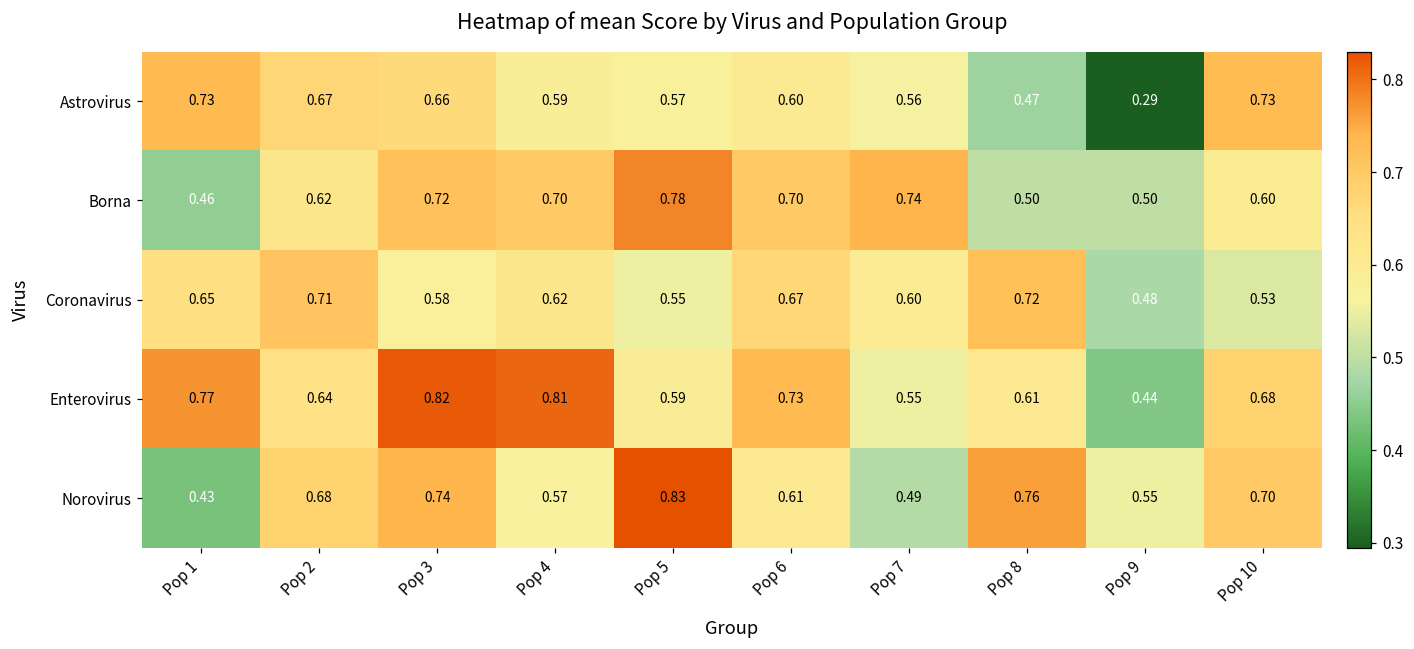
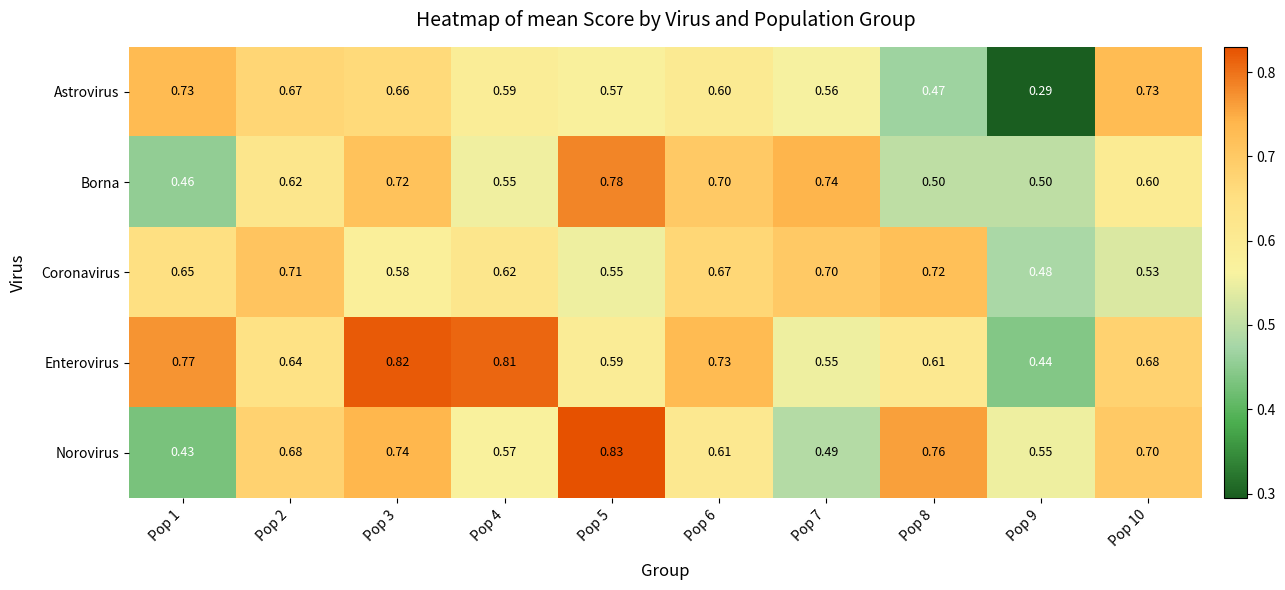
  {
    "Astrovirus": {
      "Pop 1": 0.73,
      "Pop 2": 0.67,
      "Pop 3": 0.66,
      "Pop 4": 0.59,
      "Pop 5": 0.57,
      "Pop 6": 0.60,
      "Pop 7": 0.56,
      "Pop 8": 0.47,
      "Pop 9": 0.29,
      "Pop 10": 0.73
    },
    "Borna": {
      "Pop 1": 0.46,
      "Pop 2": 0.62,
      "Pop 3": 0.72,
-     "Pop 4": 0.70,
+     "Pop 4": 0.55,
      "Pop 5": 0.78,
      "Pop 6": 0.70,
      "Pop 7": 0.74,
      "Pop 8": 0.50,
      "Pop 9": 0.50,
      "Pop 10": 0.60
    },
    "Coronavirus": {
      "Pop 1": 0.65,
      "Pop 2": 0.71,
      "Pop 3": 0.58,
      "Pop 4": 0.62,
      "Pop 5": 0.55,
      "Pop 6": 0.67,
-     "Pop 7": 0.60,
+     "Pop 7": 0.70,
      "Pop 8": 0.72,
      "Pop 9": 0.48,
      "Pop 10": 0.53
    },
    "Enterovirus": {
      "Pop 1": 0.77,
      "Pop 2": 0.64,
      "Pop 3": 0.82,
      "Pop 4": 0.81,
      "Pop 5": 0.59,
      "Pop 6": 0.73,
      "Pop 7": 0.55,
      "Pop 8": 0.61,
      "Pop 9": 0.44,
      "Pop 10": 0.68
    },
    "Norovirus": {
      "Pop 1": 0.43,
      "Pop 2": 0.68,
      "Pop 3": 0.74,
      "Pop 4": 0.57,
      "Pop 5": 0.83,
      "Pop 6": 0.61,
      "Pop 7": 0.49,
      "Pop 8": 0.76,
      "Pop 9": 0.55,
      "Pop 10": 0.70
    }
  }
